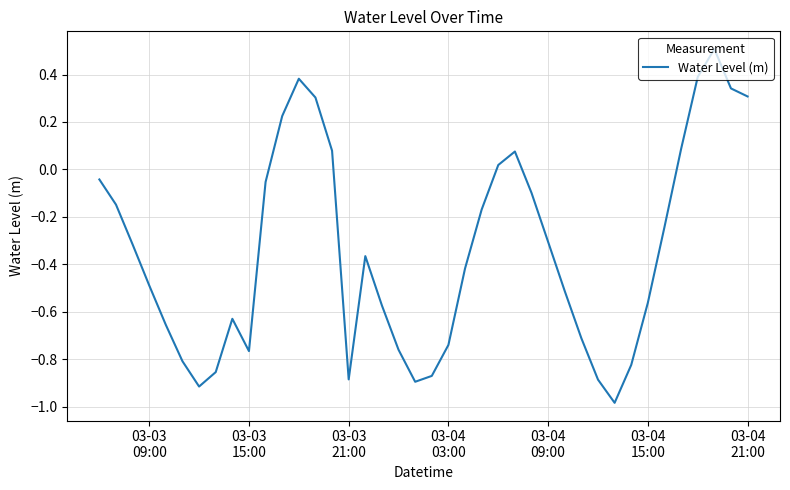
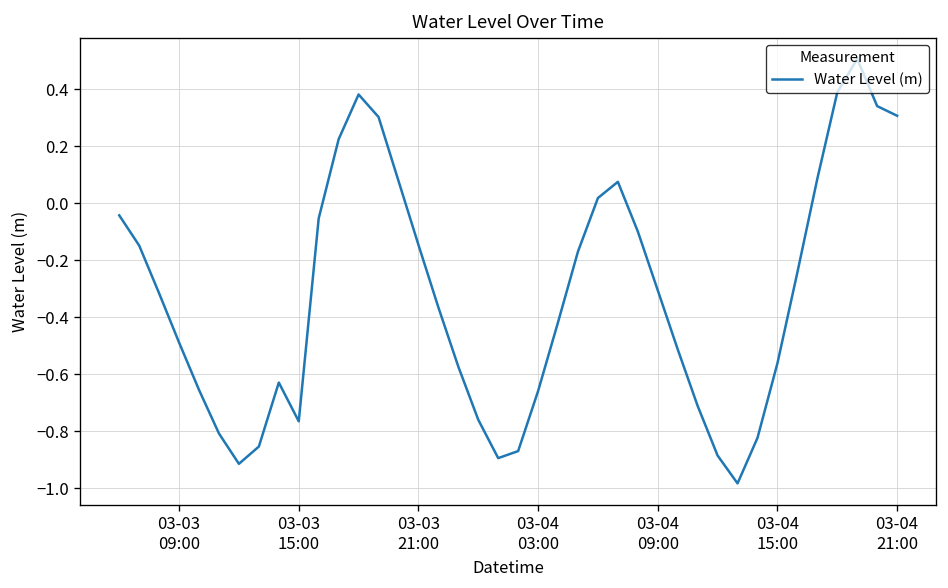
  {
    "03-03 09:00": -0.49,
    "03-03 15:00": -0.77,
-   "03-03 21:00": -0.88,
-   "03-04 03:00": -0.74,
+   "03-03 21:00": -0.15,
+   "03-04 03:00": -0.66,
    "03-04 09:00": -0.31,
    "03-04 15:00": -0.56,
    "03-04 21:00": 0.31
  }
